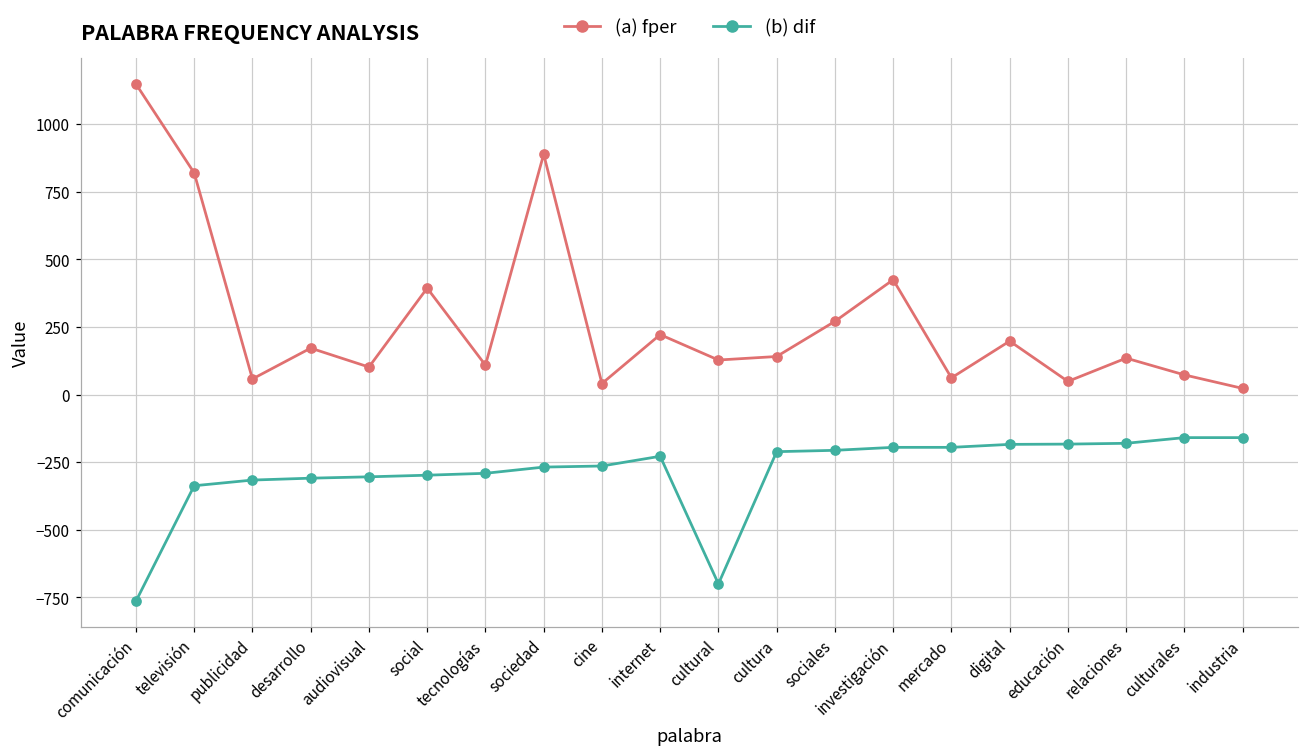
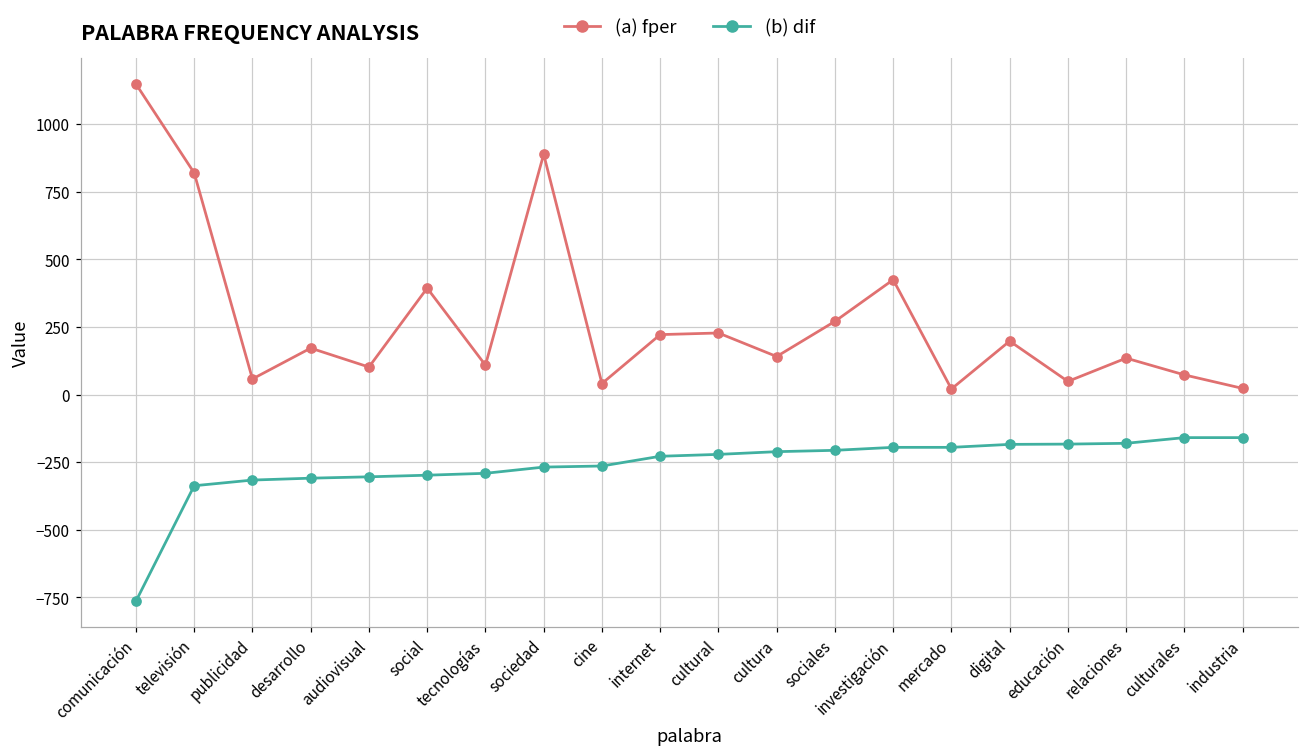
  {
    "(a) fper": {
      "comunicación": 1150,
      "televisión": 820,
      "publicidad": 60,
      "desarrollo": 170,
      "audiovisual": 100,
      "social": 390,
      "tecnologías": 110,
      "sociedad": 890,
      "cine": 40,
      "internet": 220,
-     "cultural": 130,
+     "cultural": 230,
      "cultura": 140,
      "sociales": 270,
      "investigación": 430,
-     "mercado": 60,
+     "mercado": 20,
      "digital": 200,
      "educación": 50,
      "relaciones": 140,
      "culturales": 70,
      "industria": 20
    },
    "(b) dif": {
      "comunicación": -760,
      "televisión": -340,
      "publicidad": -320,
      "desarrollo": -310,
      "audiovisual": -300,
      "social": -300,
      "tecnologías": -290,
      "sociedad": -270,
      "cine": -260,
      "internet": -230,
-     "cultural": -700,
+     "cultural": -220,
      "cultura": -210,
      "sociales": -210,
      "investigación": -200,
      "mercado": -200,
      "digital": -180,
      "educación": -180,
      "relaciones": -180,
      "culturales": -160,
      "industria": -160
    }
  }
